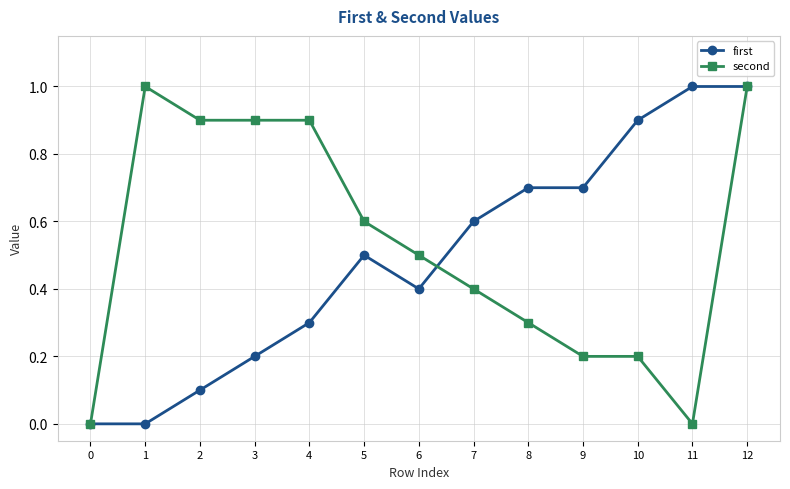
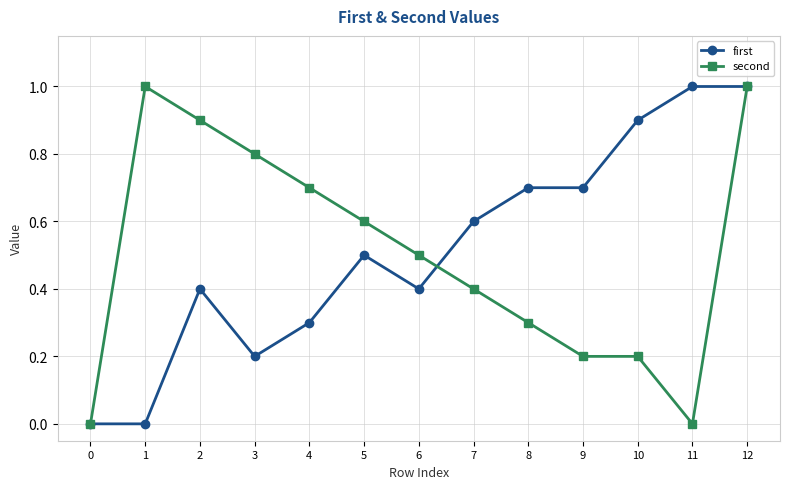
  {
    "first": {
      "1": 0.0,
-     "2": 0.1,
+     "2": 0.4,
      "3": 0.2,
      "4": 0.3,
      "5": 0.5,
      "6": 0.4,
      "7": 0.6,
      "8": 0.7,
      "9": 0.7,
      "10": 0.9,
      "11": 1.0
    },
    "second": {
      "1": 1.0,
      "2": 0.9,
-     "3": 0.9,
-     "4": 0.9,
+     "3": 0.8,
+     "4": 0.7,
      "5": 0.6,
      "6": 0.5,
      "7": 0.4,
      "8": 0.3,
      "9": 0.2,
      "10": 0.2,
      "11": 0.0
    }
  }
